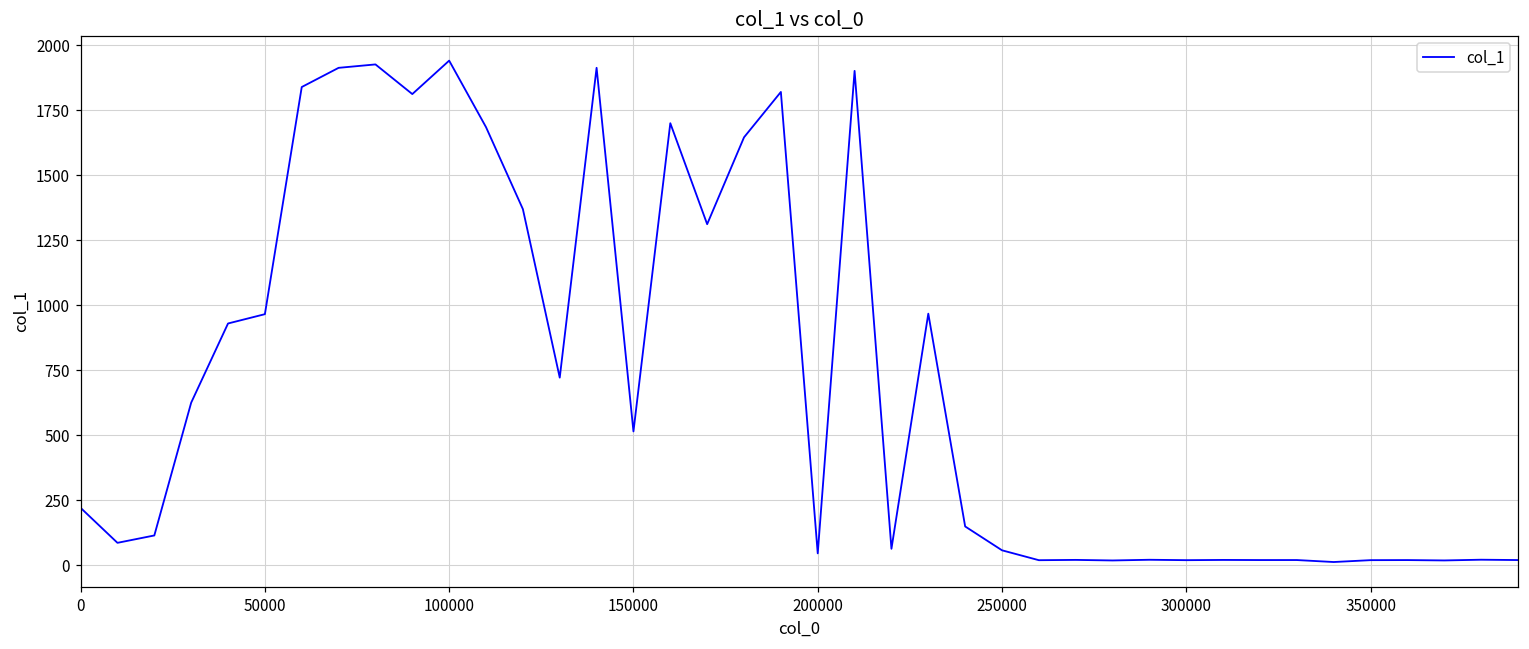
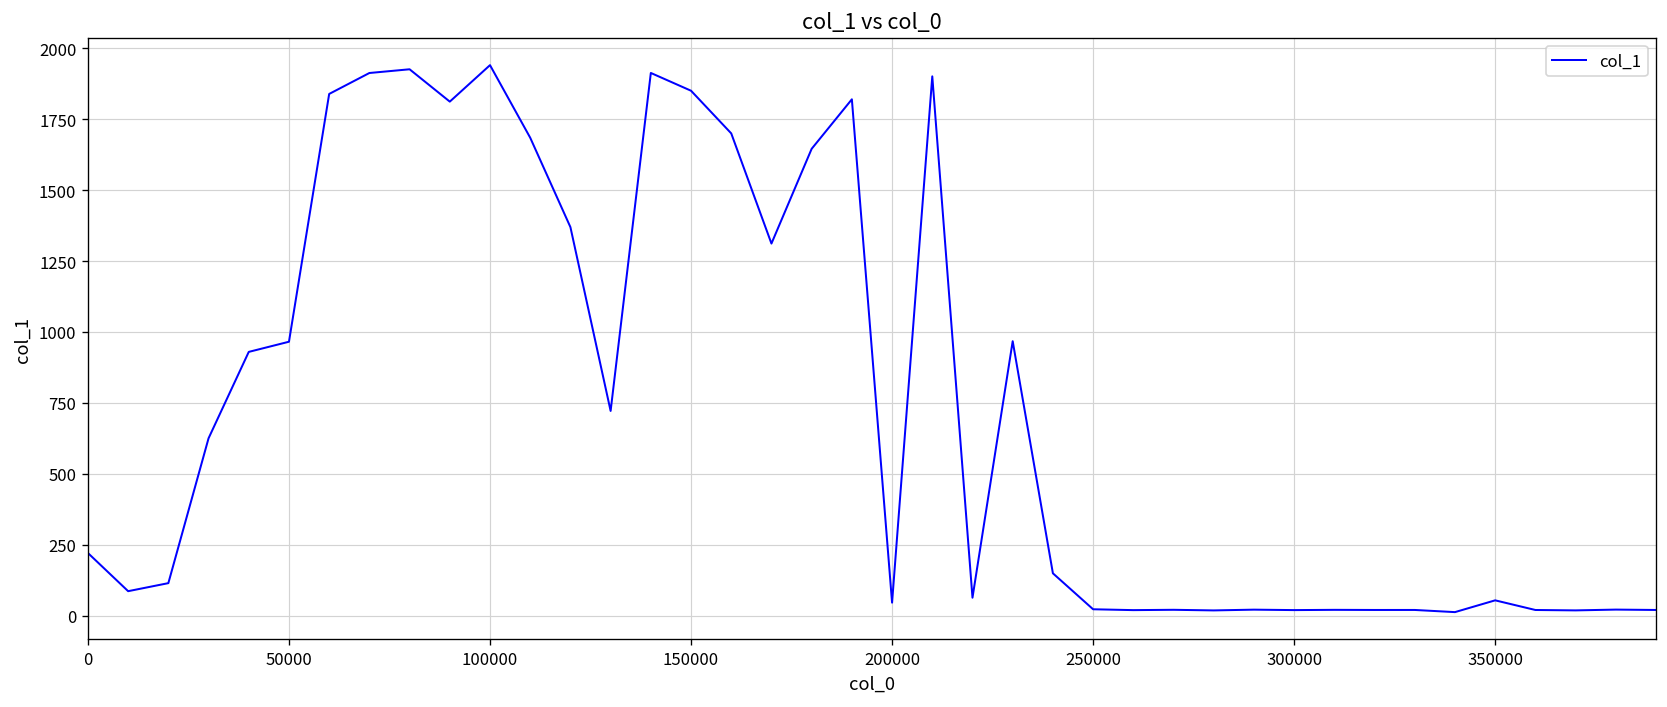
  {
    "0": 220,
    "50000": 970,
    "100000": 1940,
-   "150000": 510,
+   "150000": 1850,
    "200000": 50,
-   "250000": 60,
+   "250000": 20,
    "300000": 20,
-   "350000": 20
+   "350000": 50
  }
